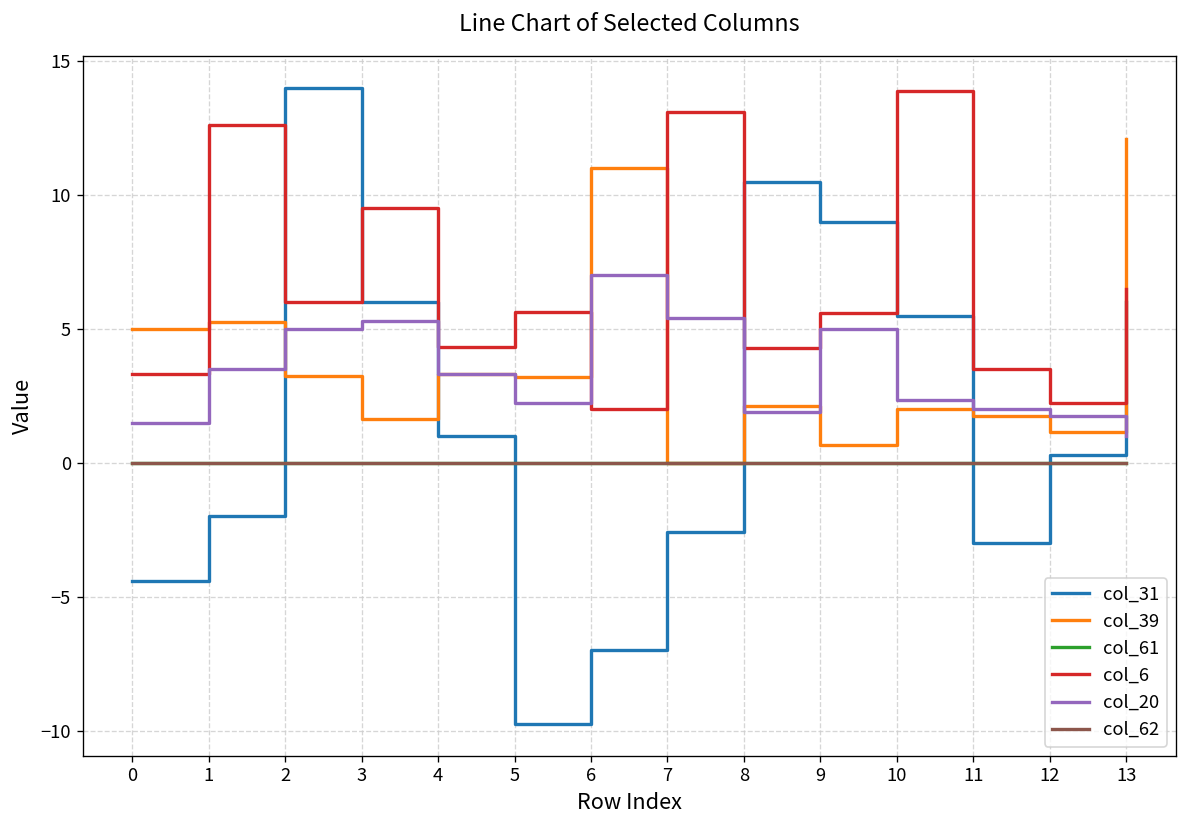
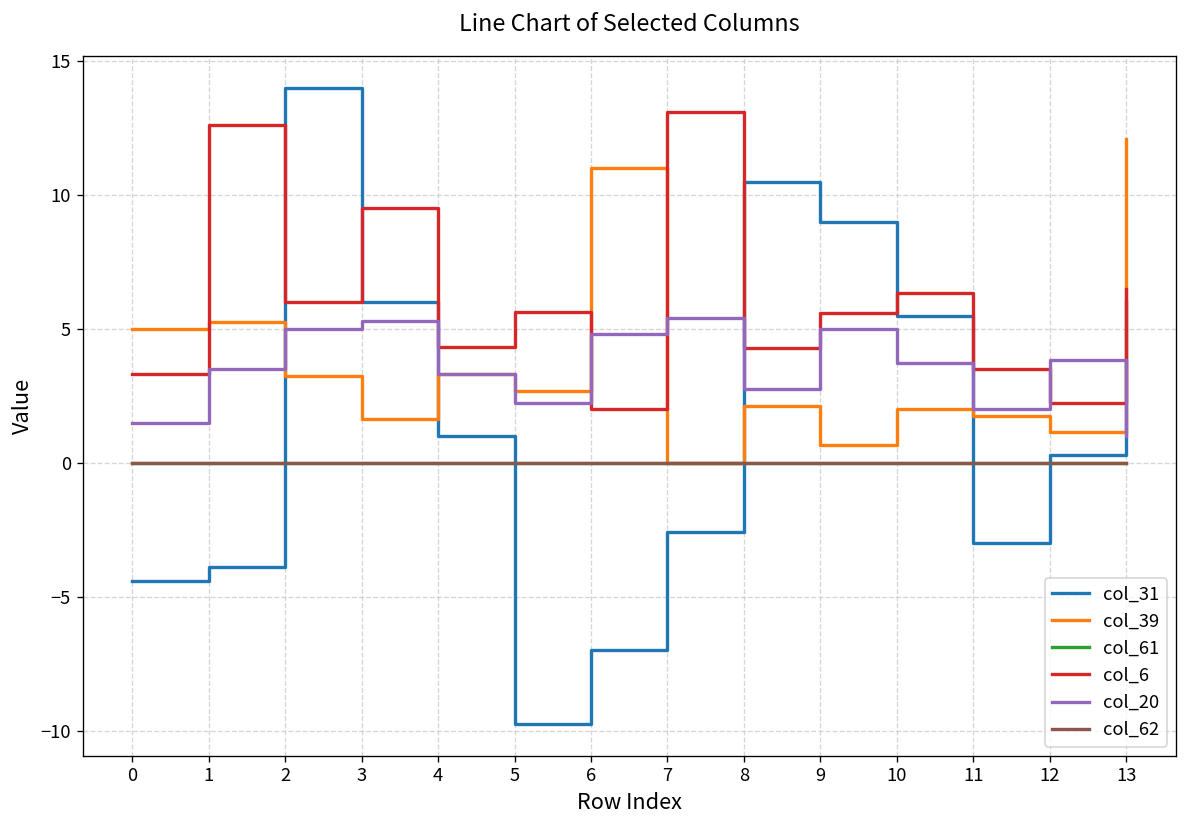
  {
    "col_31": {
      "0": -4.4,
-     "1": -2.0,
+     "1": -3.9,
      "2": 14.0,
      "3": 6.0,
      "4": 1.0,
      "5": -9.8,
      "6": -7.0,
      "7": -2.6,
      "8": 10.5,
      "9": 9.0,
      "10": 5.5,
      "11": -3.0,
      "12": 0.3,
      "13": 6.0
    },
    "col_39": {
      "0": 5.0,
      "1": 5.3,
      "2": 3.3,
      "3": 1.6,
-     "5": 3.2,
+     "5": 2.7,
      "6": 11.0,
      "8": 2.1,
      "9": 0.7,
      "10": 2.0,
      "11": 1.8,
      "12": 1.2,
      "13": 12.1
    },
    "col_62": {
      "0": 0.0,
      "1": 0.0,
      "2": 0.0,
      "3": 0.0,
      "4": 0.0,
      "5": 0.0,
      "6": 0.0,
      "8": 0.0,
      "9": 0.0,
      "10": 0.0,
      "11": 0.0,
      "12": 0.0,
      "13": 0.0
    },
    "col_6": {
      "0": 3.3,
      "1": 12.6,
      "2": 6.0,
      "3": 9.5,
      "4": 4.3,
      "5": 5.6,
      "6": 2.0,
      "7": 13.1,
      "8": 4.3,
      "9": 5.6,
-     "10": 13.9,
+     "10": 6.3,
      "11": 3.5,
      "12": 2.3,
      "13": 6.5
    },
    "col_20": {
      "0": 1.5,
      "1": 3.5,
      "2": 5.0,
      "3": 5.3,
      "5": 2.3,
-     "6": 7.0,
+     "6": 4.8,
      "7": 5.4,
-     "8": 1.9,
+     "8": 2.8,
      "9": 5.0,
-     "10": 2.3,
+     "10": 3.7,
      "11": 2.0,
-     "12": 1.8,
+     "12": 3.8,
      "13": 1.0
    }
  }
